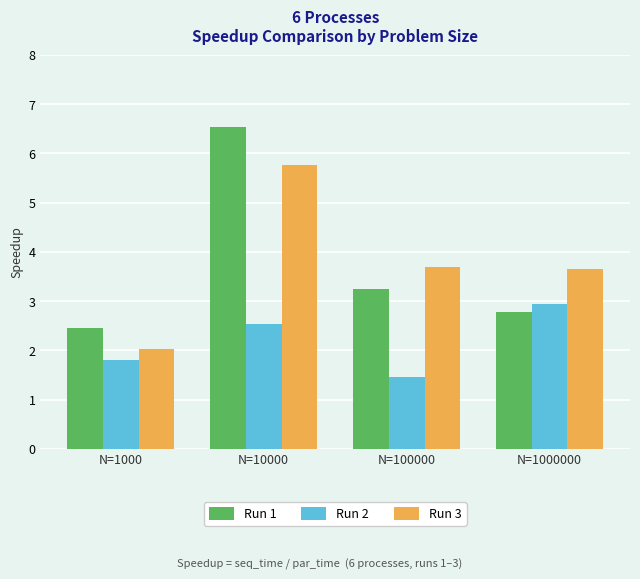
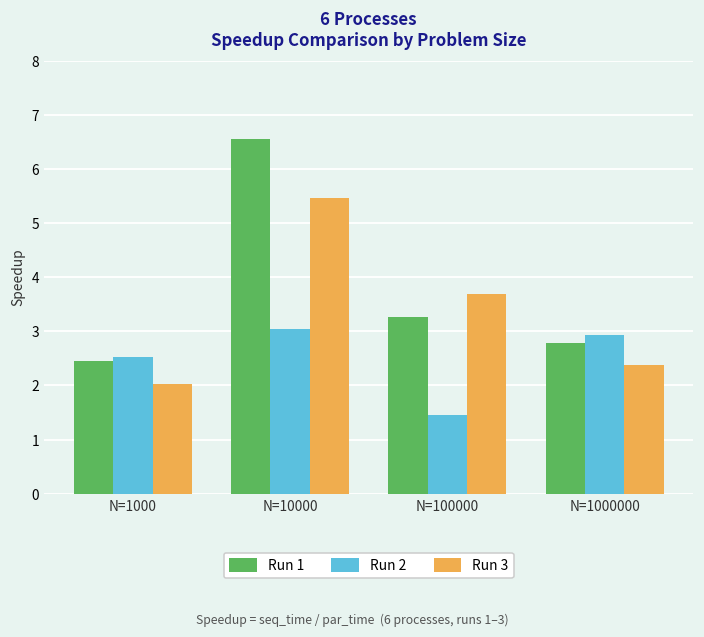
  {
    "Run 1": {
      "N=1000": 2.5,
      "N=10000": 6.5,
      "N=100000": 3.3,
      "N=1000000": 2.8
    },
    "Run 2": {
-     "N=1000": 1.8,
-     "N=10000": 2.5,
+     "N=1000": 2.5,
+     "N=10000": 3.1,
      "N=100000": 1.5,
      "N=1000000": 2.9
    },
    "Run 3": {
      "N=1000": 2.0,
-     "N=10000": 5.8,
+     "N=10000": 5.5,
      "N=100000": 3.7,
-     "N=1000000": 3.7
+     "N=1000000": 2.4
    }
  }
